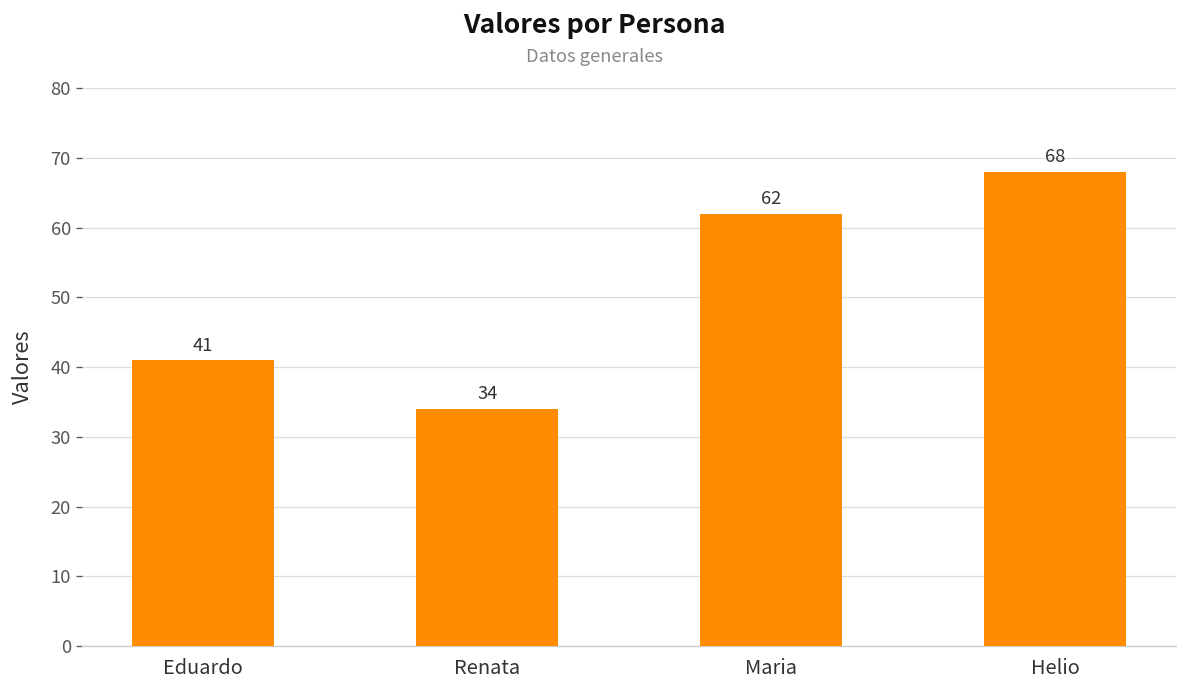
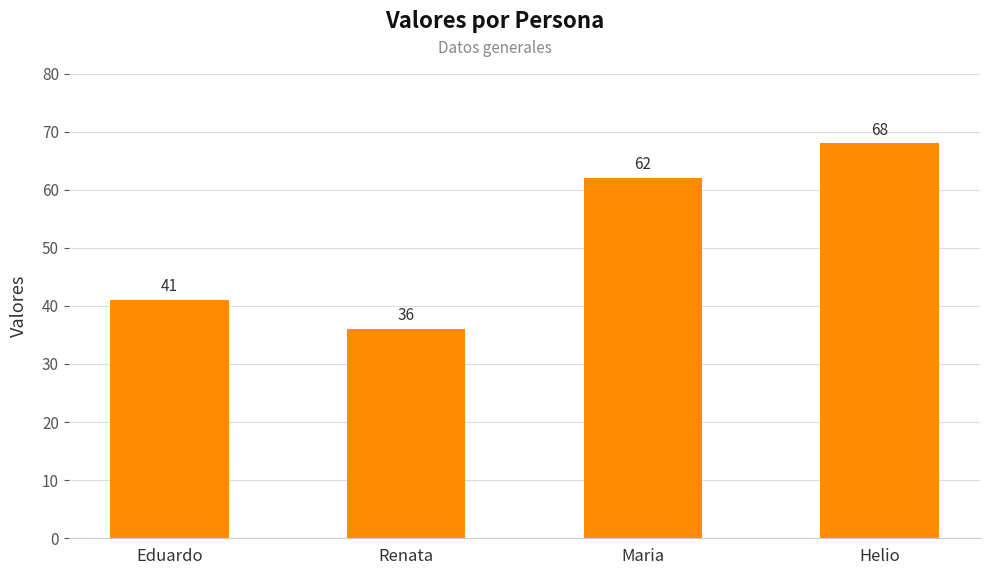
  {
    "Eduardo": 41,
-   "Renata": 34,
+   "Renata": 36,
    "Maria": 62,
    "Helio": 68
  }
